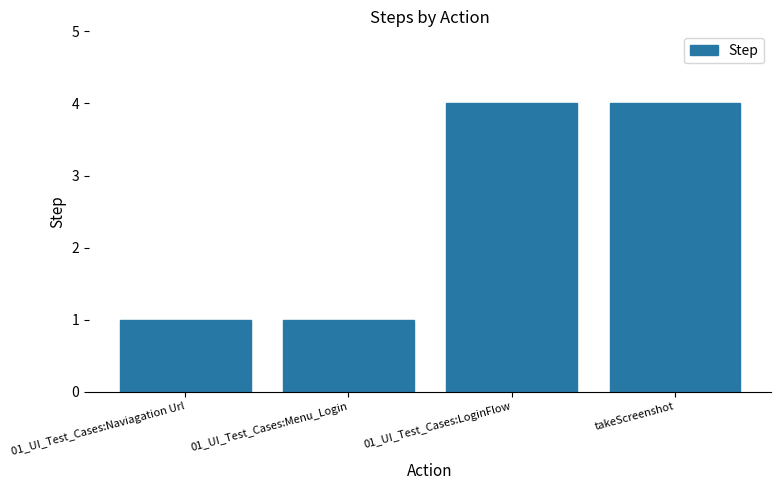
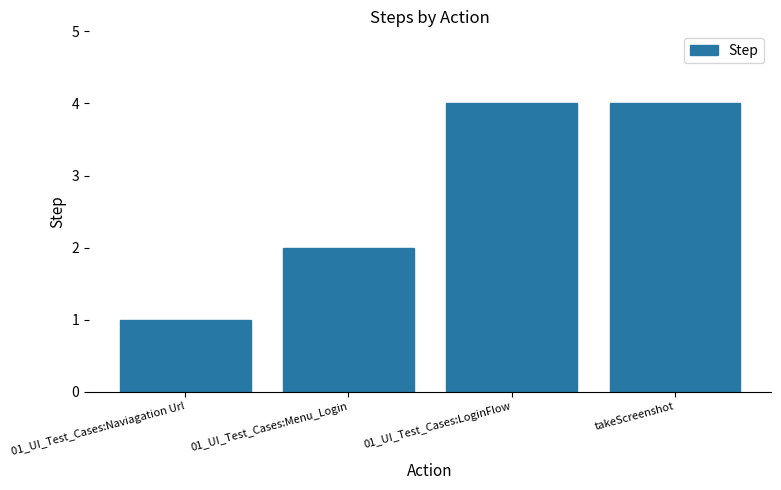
  {
    "01_UI_Test_Cases:Naviagation Url": 1,
-   "01_UI_Test_Cases:Menu_Login": 1,
+   "01_UI_Test_Cases:Menu_Login": 2,
    "01_UI_Test_Cases:LoginFlow": 4,
    "takeScreenshot": 4
  }
